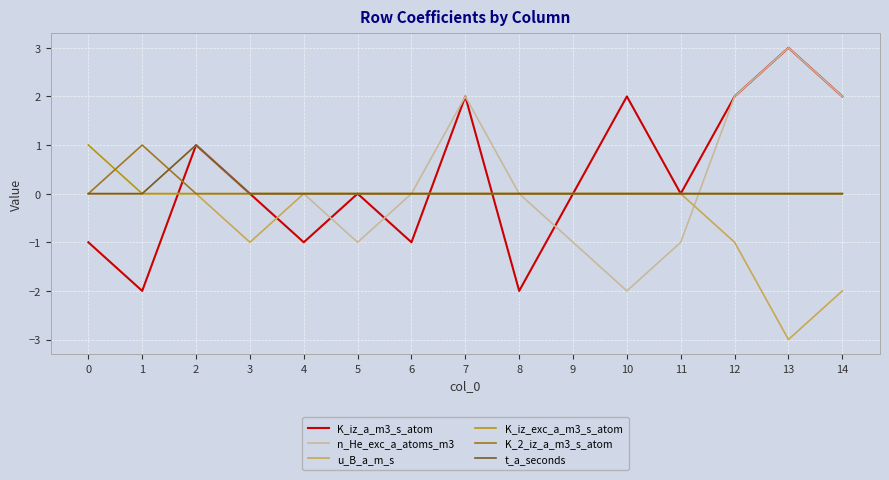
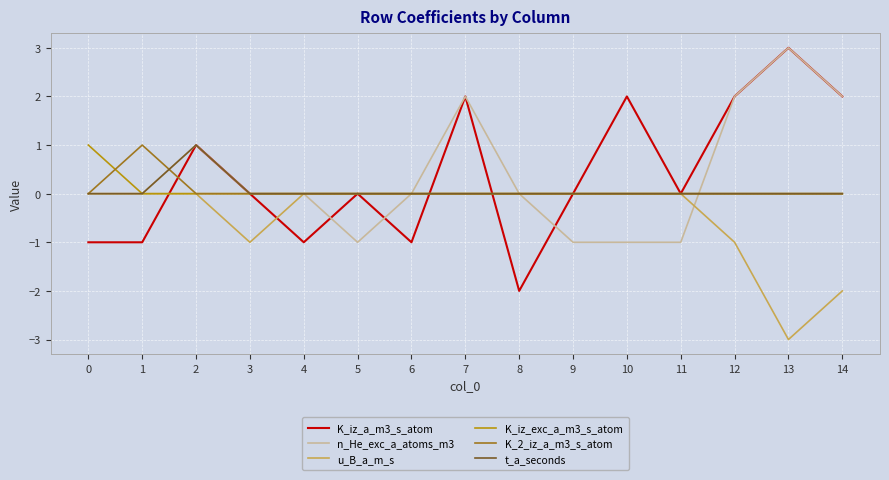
  {
    "K_iz_a_m3_s_atom": {
      "0": -1,
-     "1": -2,
+     "1": -1,
      "4": -1,
      "6": -1,
      "8": -2,
      "10": 2
    },
    "n_He_exc_a_atoms_m3": {
      "5": -1,
      "9": -1,
-     "10": -2,
+     "10": -1,
      "11": -1
    },
    "u_B_a_m_s": {
      "3": -1,
      "12": -1,
      "13": -3,
      "14": -2
    }
  }
